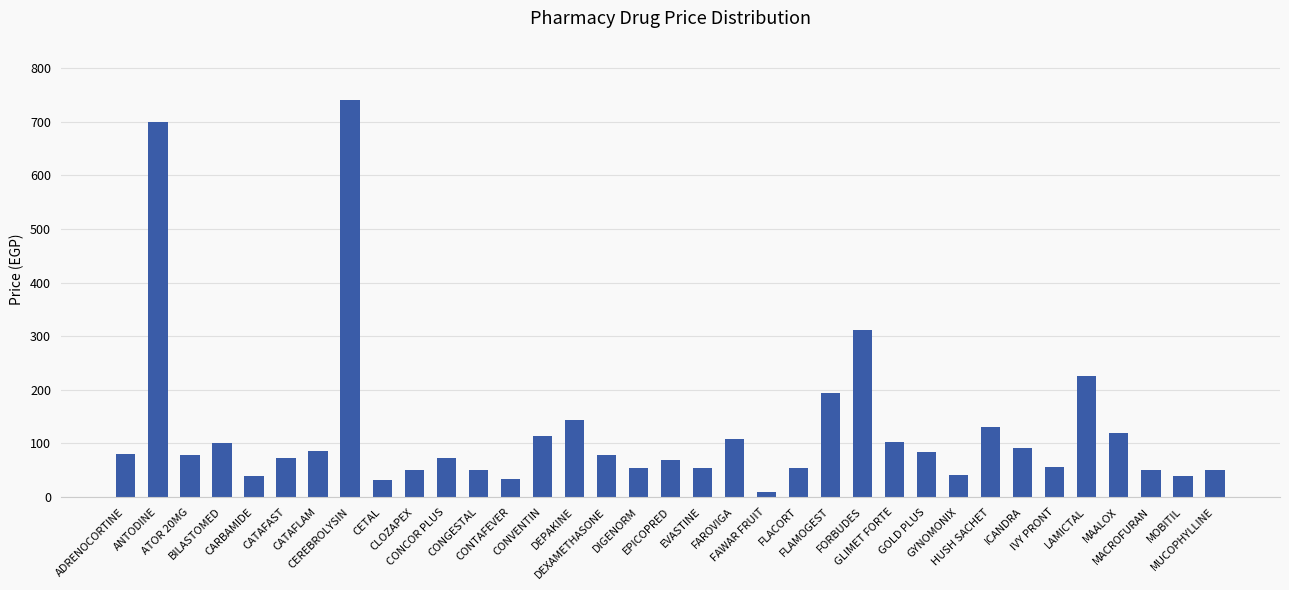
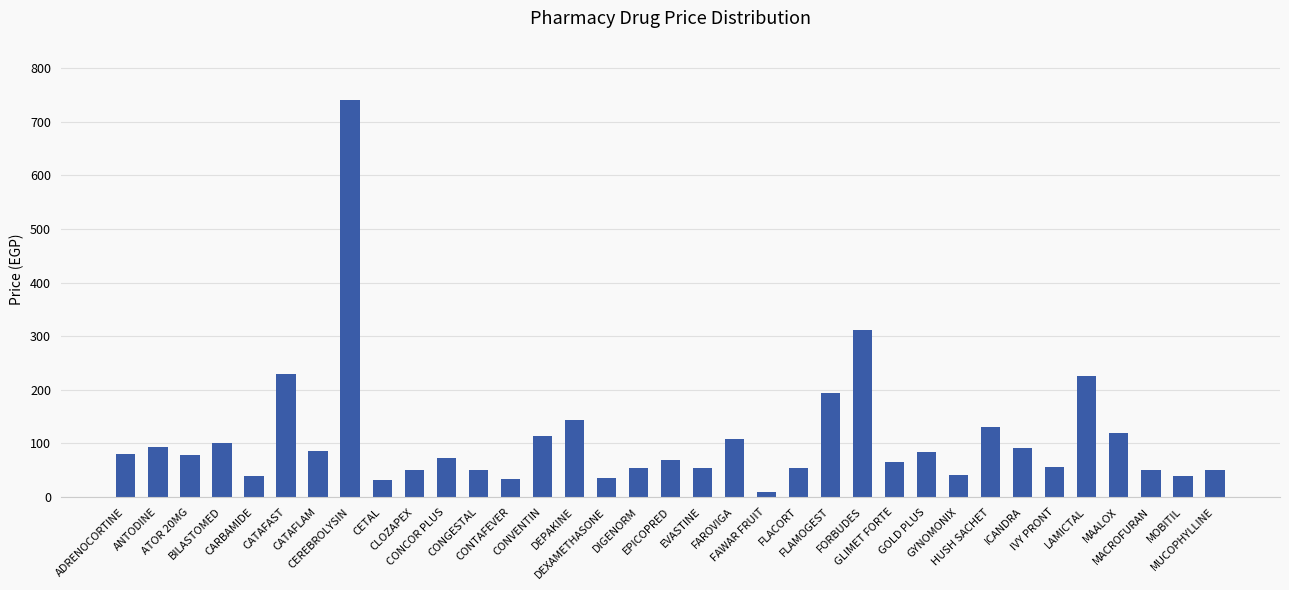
  {
    "ADRENOCORTINE": 80,
-   "ANTODINE": 700,
+   "ANTODINE": 90,
    "ATOR 20MG": 80,
    "BILASTOMED": 100,
    "CARBAMIDE": 40,
-   "CATAFAST": 70,
+   "CATAFAST": 230,
    "CATAFLAM": 90,
    "CEREBROLYSIN": 740,
    "CETAL": 30,
    "CLOZAPEX": 50,
    "CONCOR PLUS": 70,
    "CONGESTAL": 50,
    "CONTAFEVER": 30,
    "CONVENTIN": 110,
    "DEPAKINE": 140,
-   "DEXAMETHASONE": 80,
+   "DEXAMETHASONE": 40,
    "DIGENORM": 60,
    "EPICOPRED": 70,
    "EVASTINE": 50,
    "FAROVIGA": 110,
    "FAWAR FRUIT": 10,
    "FLACORT": 50,
    "FLAMOGEST": 200,
    "FORBUDES": 310,
-   "GLIMET FORTE": 100,
+   "GLIMET FORTE": 70,
    "GOLD PLUS": 90,
    "GYNOMONIX": 40,
    "HUSH SACHET": 130,
    "ICANDRA": 90,
    "IVY PRONT": 60,
    "LAMICTAL": 230,
    "MAALOX": 120,
    "MACROFURAN": 50,
    "MOBITIL": 40,
    "MUCOPHYLLINE": 50
  }
